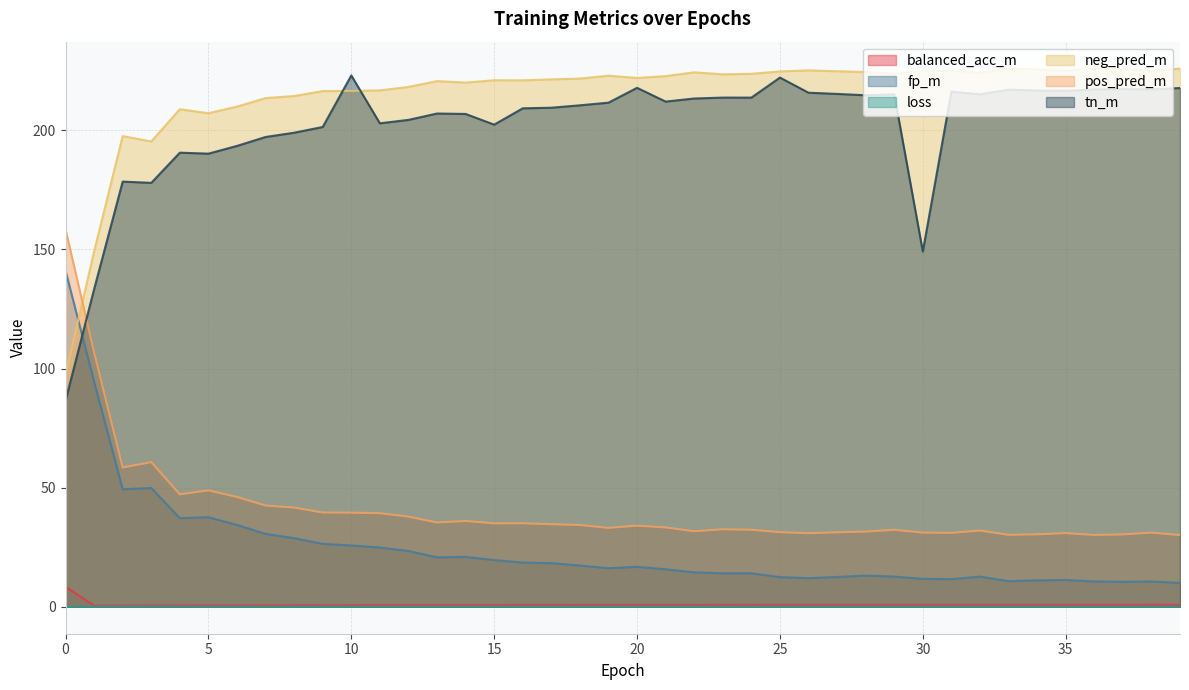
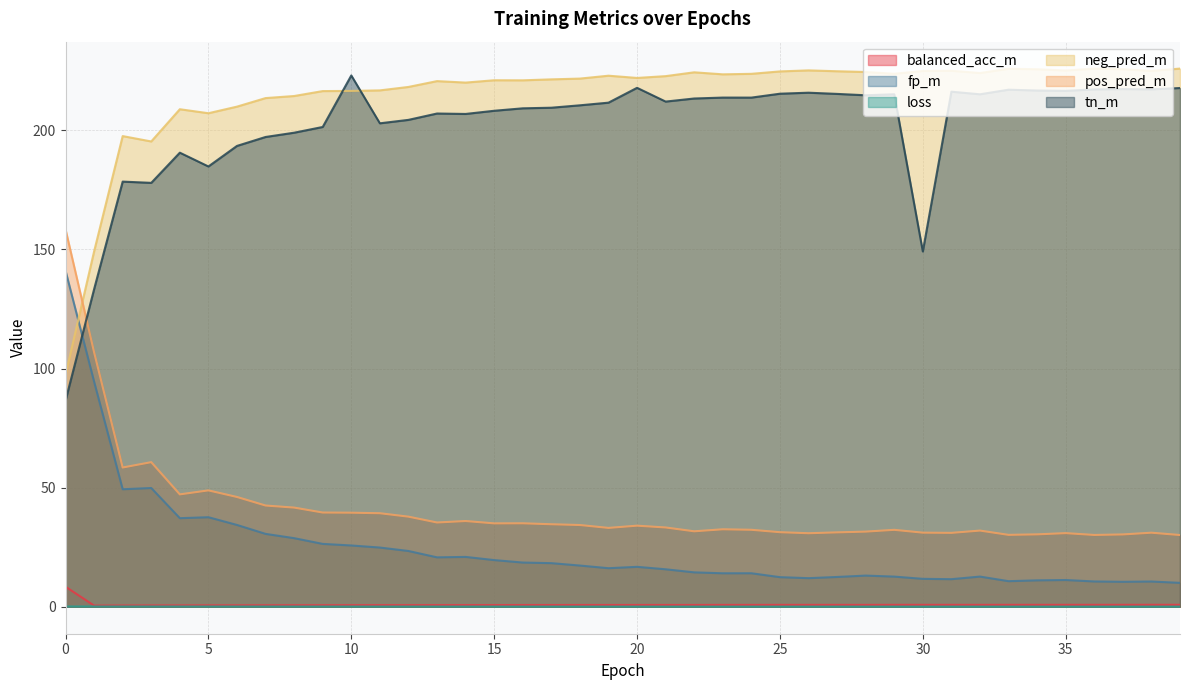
  {
    "balanced_acc_m": {
      "0": 8
    },
    "tn_m": {
      "0": 87,
-     "5": 190,
+     "5": 185,
      "10": 223,
-     "15": 202,
+     "15": 208,
      "20": 218,
-     "25": 222,
+     "25": 215,
      "30": 149
    }
  }
